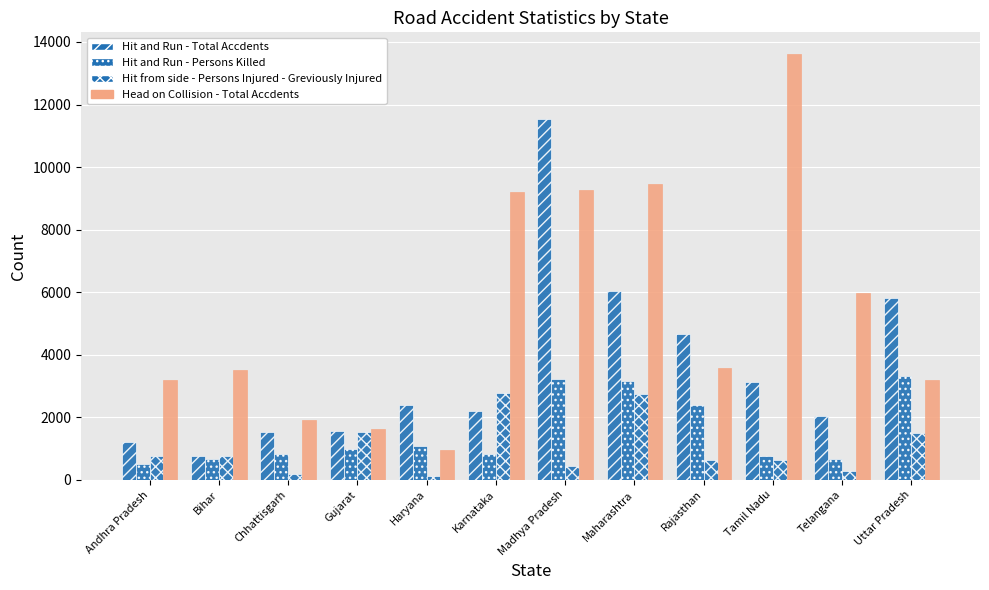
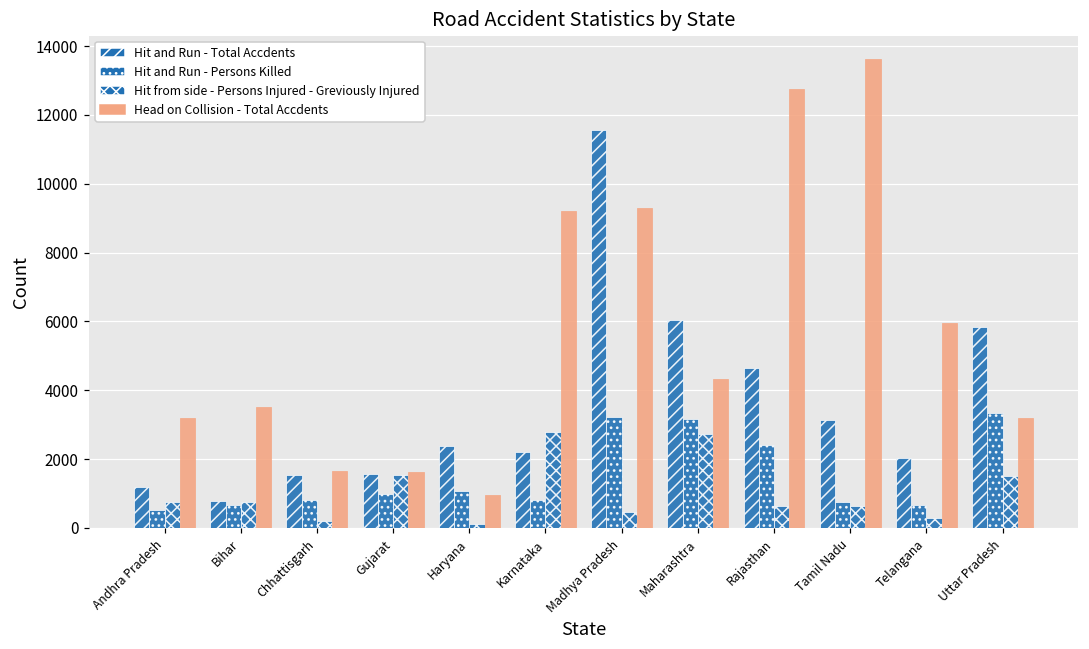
  {
    "Head on Collision - Total Accdents": {
      "Andhra Pradesh": 3200,
      "Bihar": 3500,
-     "Chhattisgarh": 1900,
+     "Chhattisgarh": 1700,
      "Gujarat": 1600,
      "Haryana": 1000,
      "Karnataka": 9200,
      "Madhya Pradesh": 9300,
-     "Maharashtra": 9400,
-     "Rajasthan": 3600,
+     "Maharashtra": 4300,
+     "Rajasthan": 12800,
      "Tamil Nadu": 13600,
      "Telangana": 6000,
      "Uttar Pradesh": 3200
    }
  }
